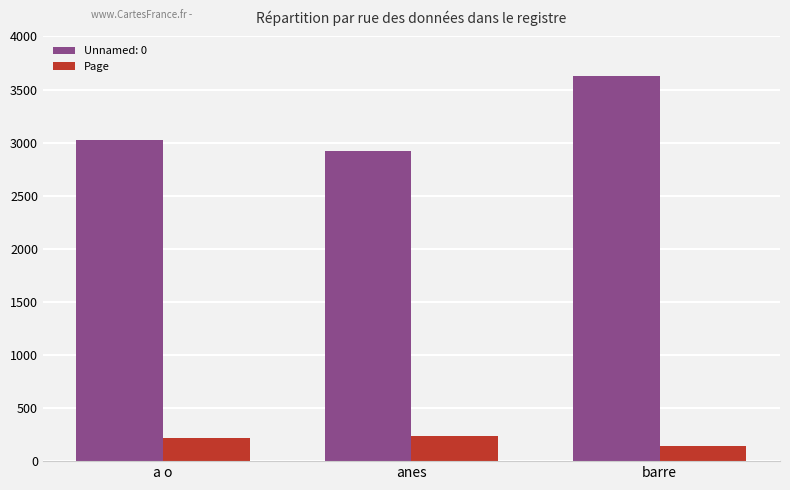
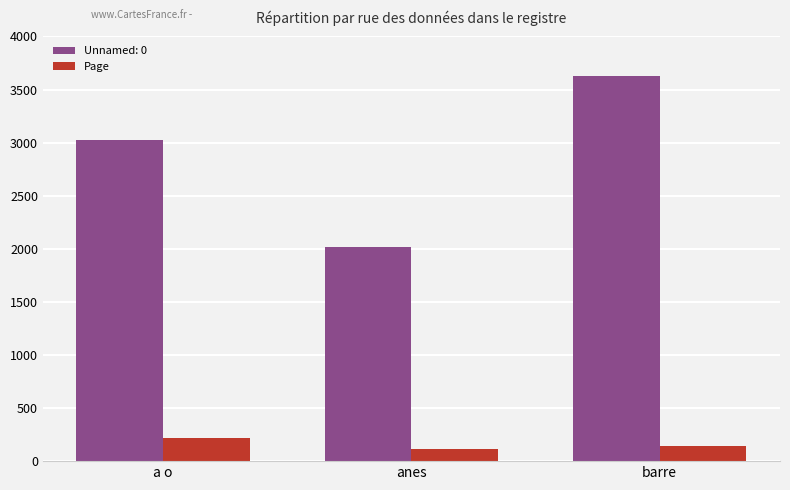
  {
    "Unnamed: 0": {
      "a o": 3030,
-     "anes": 2920,
+     "anes": 2020,
      "barre": 3630
    },
    "Page": {
      "a o": 220,
-     "anes": 240,
+     "anes": 110,
      "barre": 140
    }
  }
